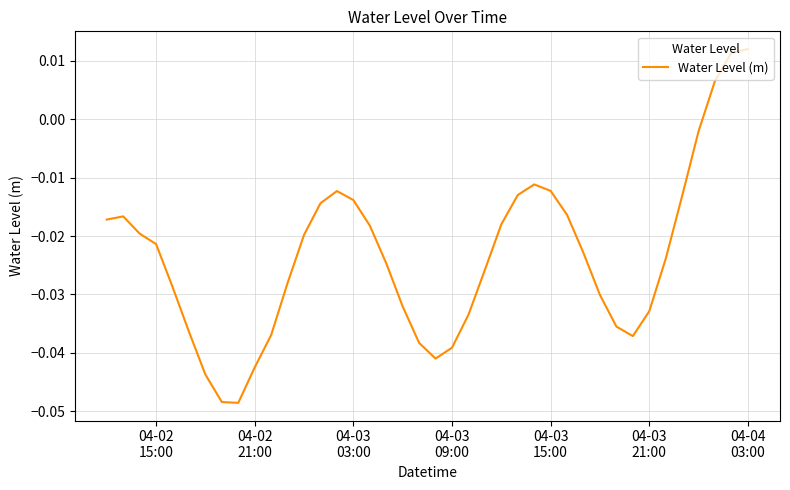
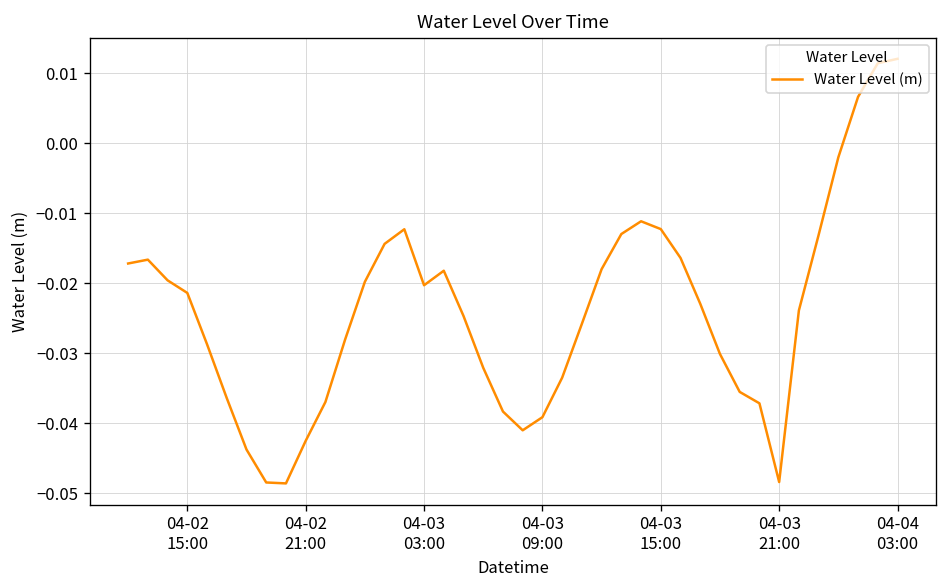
  {
    "04-02 15:00": -0.021,
    "04-02 21:00": -0.042,
-   "04-03 03:00": -0.014,
+   "04-03 03:00": -0.020,
    "04-03 09:00": -0.039,
    "04-03 15:00": -0.012,
-   "04-03 21:00": -0.033
+   "04-03 21:00": -0.048
  }
